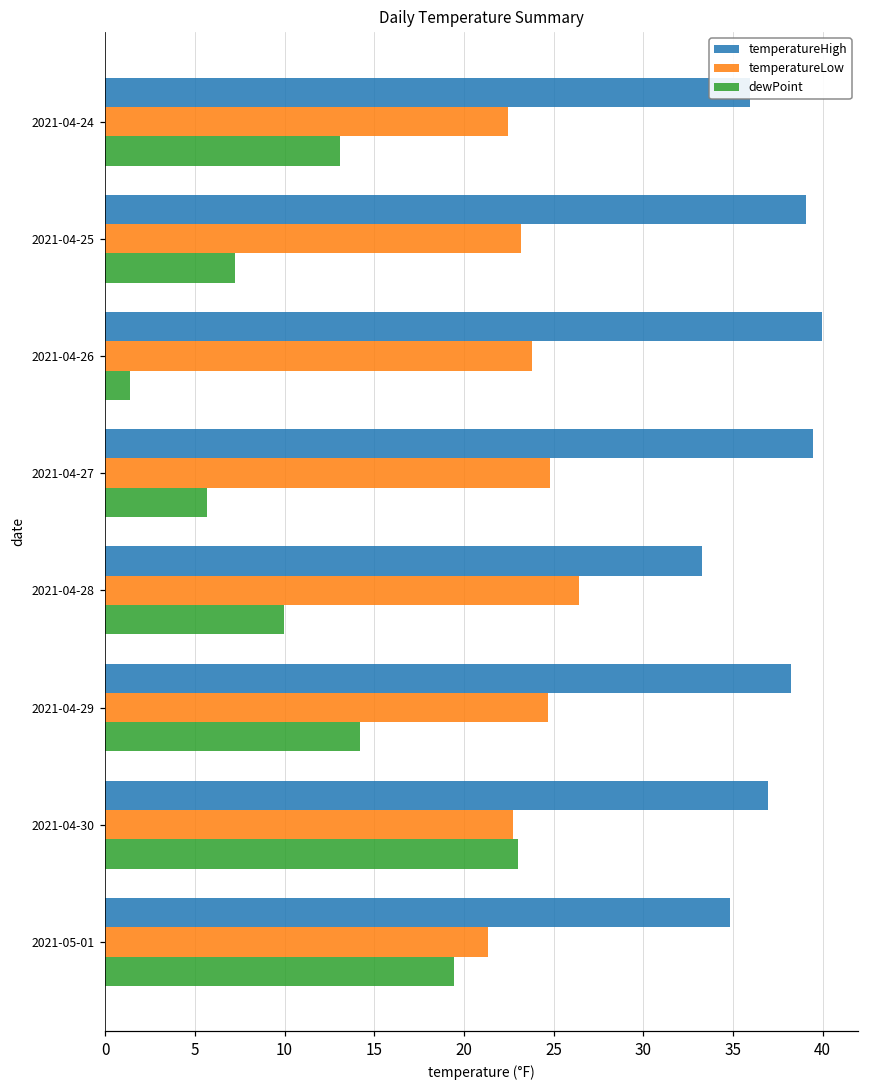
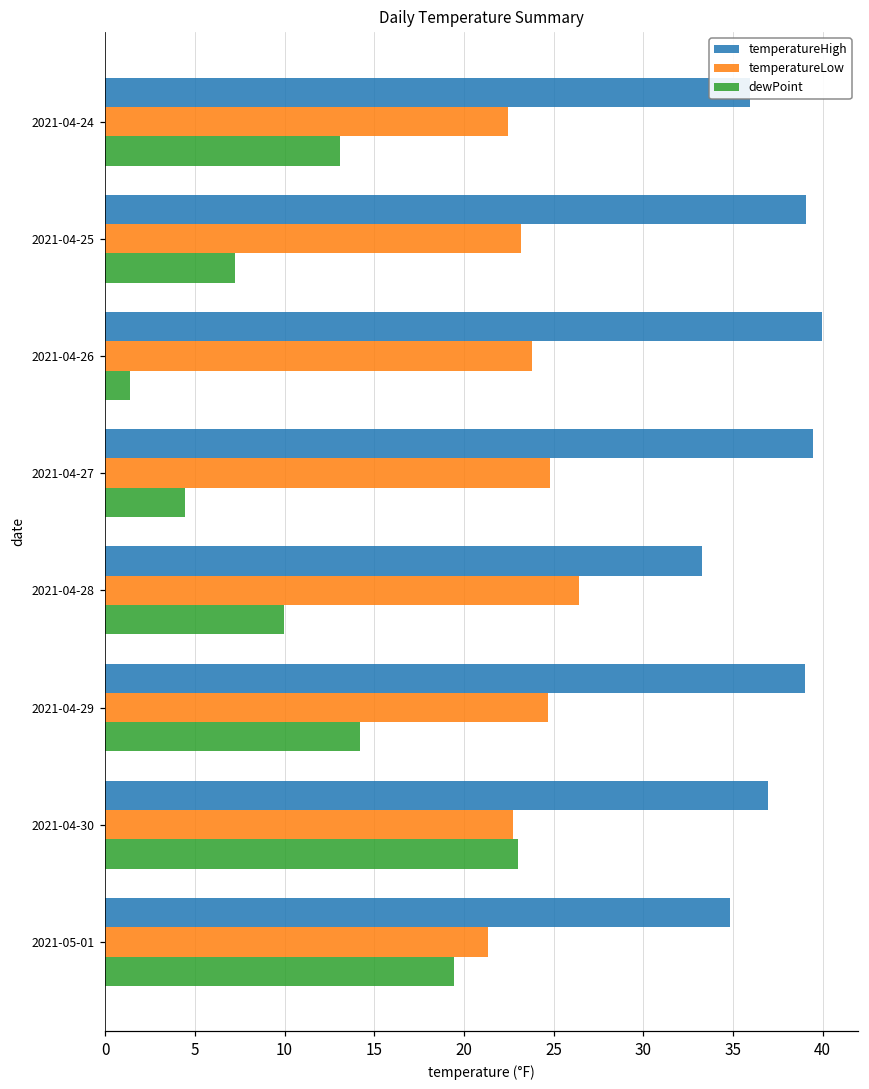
  {
    "temperatureHigh": {
      "2021-04-25": 39.1,
      "2021-04-26": 40.0,
      "2021-04-27": 39.5,
      "2021-04-28": 33.3,
-     "2021-04-29": 38.3,
+     "2021-04-29": 39.0,
      "2021-04-30": 36.9,
      "2021-05-01": 34.9
    },
    "temperatureLow": {
      "2021-04-24": 22.5,
      "2021-04-25": 23.2,
      "2021-04-26": 23.8,
      "2021-04-27": 24.8,
      "2021-04-28": 26.4,
      "2021-04-29": 24.7,
      "2021-04-30": 22.8,
      "2021-05-01": 21.4
    },
    "dewPoint": {
      "2021-04-24": 13.1,
      "2021-04-25": 7.2,
      "2021-04-26": 1.4,
-     "2021-04-27": 5.7,
+     "2021-04-27": 4.5,
      "2021-04-28": 10.0,
      "2021-04-29": 14.2,
      "2021-04-30": 23.0,
      "2021-05-01": 19.4
    }
  }
